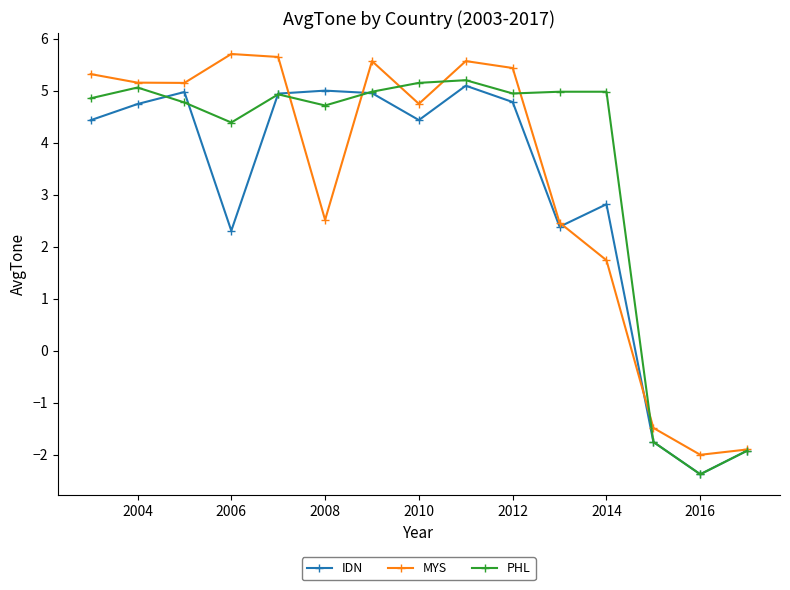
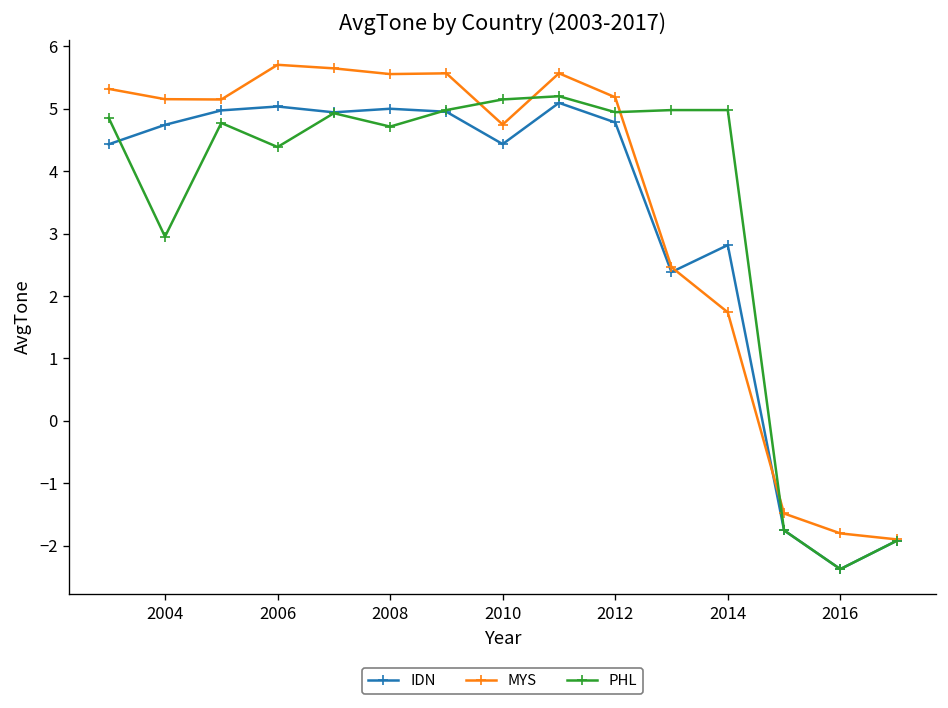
  {
    "IDN": {
      "2004": 4.7,
-     "2006": 2.3,
+     "2006": 5.0,
      "2008": 5.0,
      "2010": 4.4,
      "2012": 4.8,
      "2014": 2.8
    },
    "MYS": {
      "2004": 5.2,
      "2006": 5.7,
-     "2008": 2.5,
+     "2008": 5.6,
      "2010": 4.7,
-     "2012": 5.4,
+     "2012": 5.2,
      "2014": 1.7,
-     "2016": -2.0
+     "2016": -1.8
    },
    "PHL": {
-     "2004": 5.1,
+     "2004": 3.0,
      "2006": 4.4,
      "2008": 4.7,
      "2010": 5.1,
      "2012": 4.9,
      "2014": 5.0
    }
  }
